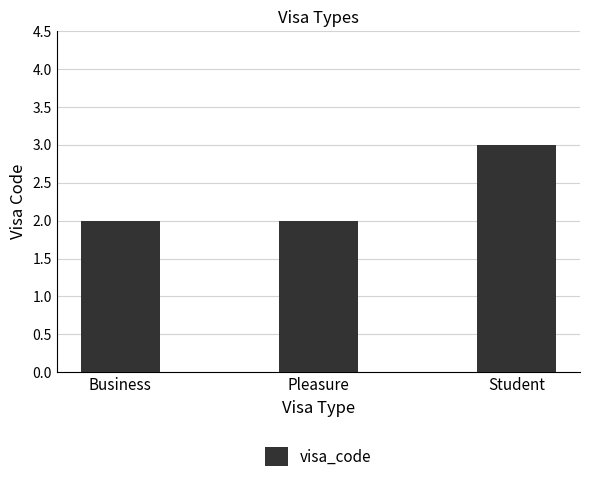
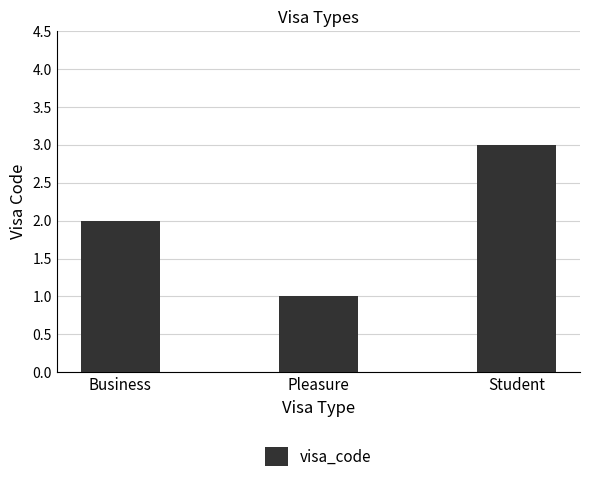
  {
    "Business": 2,
-   "Pleasure": 2,
+   "Pleasure": 1,
    "Student": 3
  }
